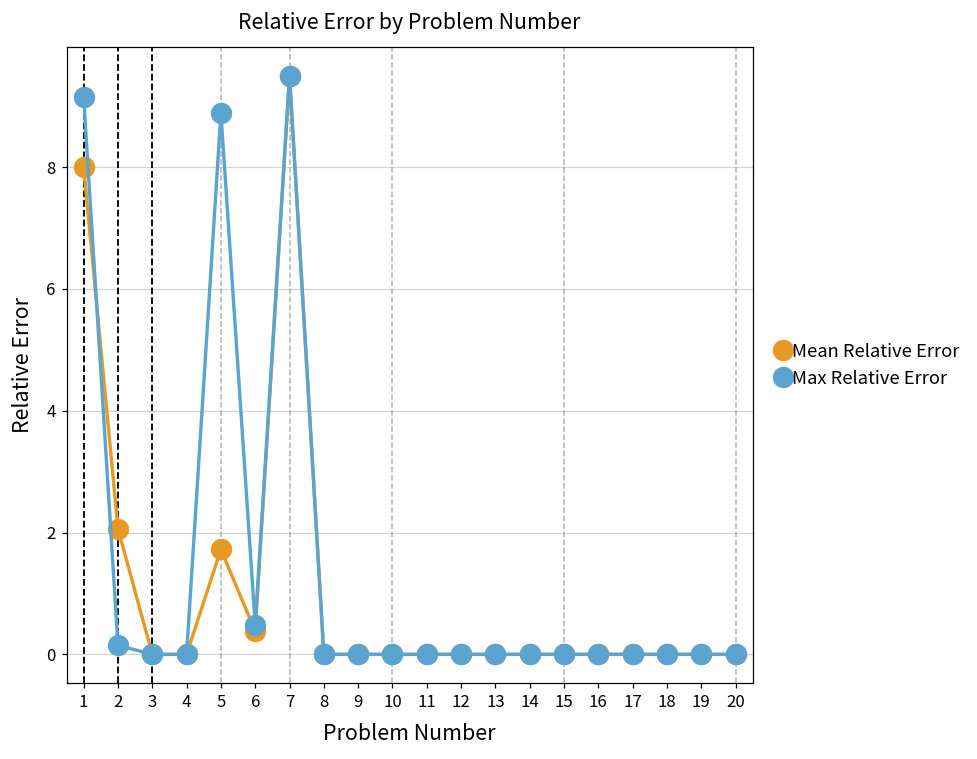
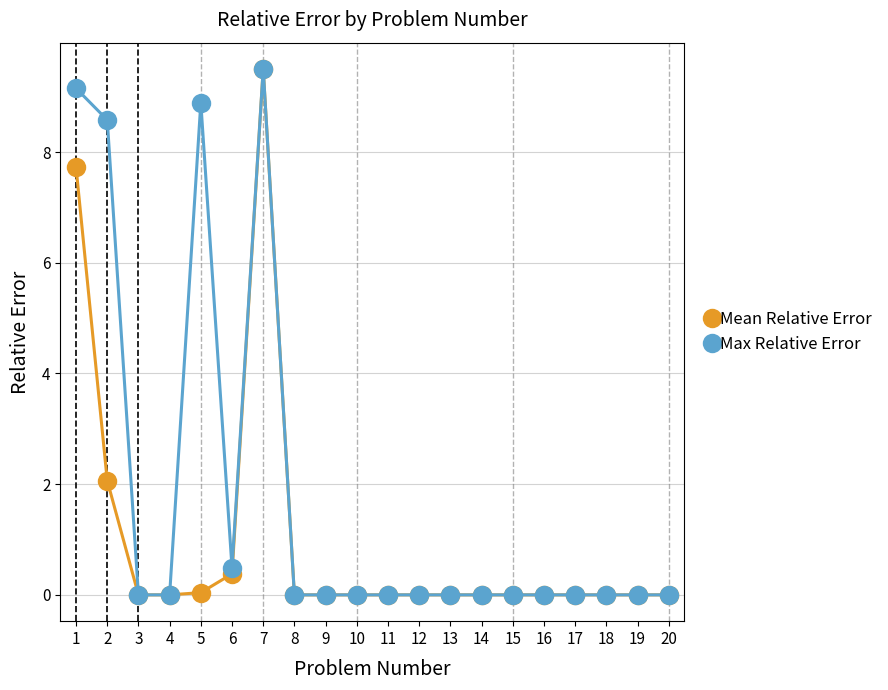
  {
    "Mean Relative Error": {
-     "1": 8.0,
+     "1": 7.7,
      "2": 2.1,
-     "5": 1.7,
+     "5": 0.0,
      "6": 0.4
    },
    "Max Relative Error": {
      "1": 9.2,
-     "2": 0.1,
+     "2": 8.6,
      "5": 8.9,
      "6": 0.5
    }
  }
